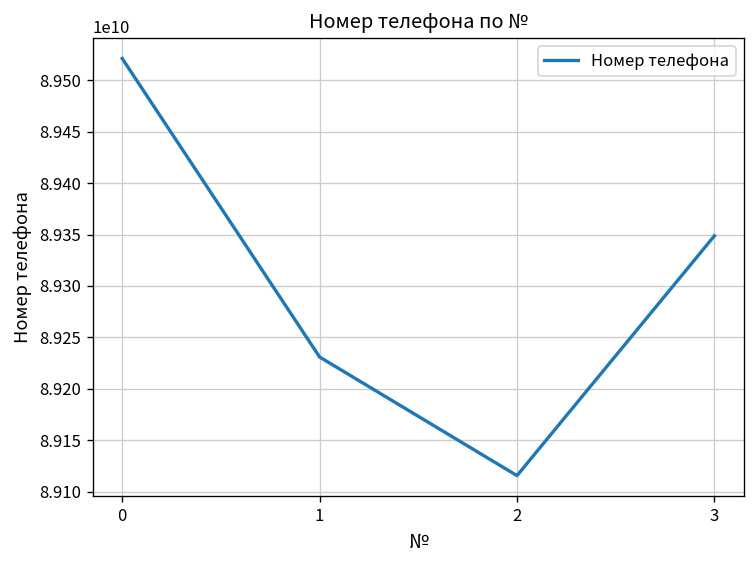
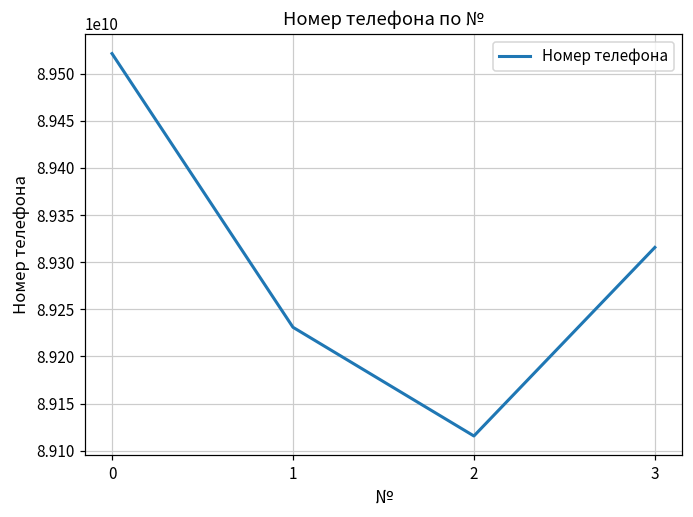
  {
    "0": 89520000000,
    "1": 89230000000,
    "2": 89120000000,
-   "3": 89350000000
+   "3": 89320000000
  }
